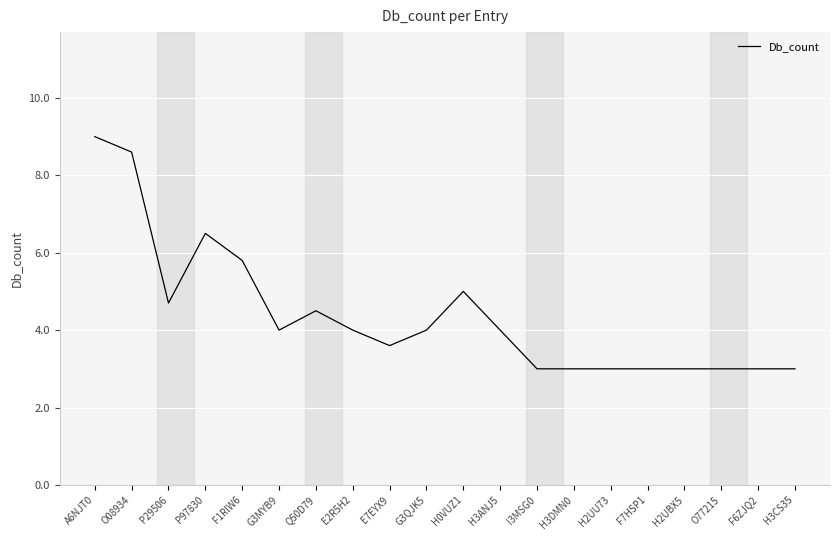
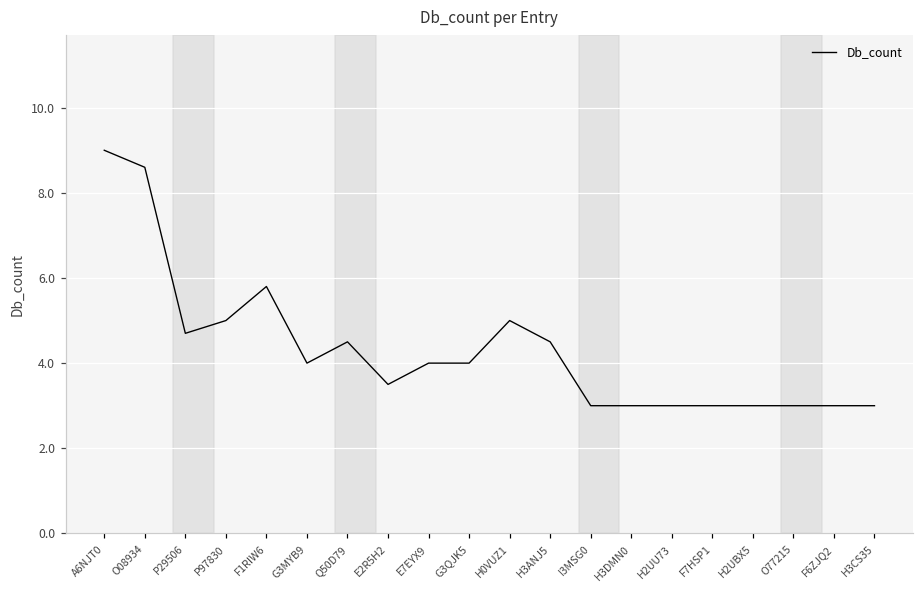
  {
    "A6NJT0": 9.0,
    "O08934": 8.6,
    "P29506": 4.7,
-   "P97830": 6.5,
+   "P97830": 5.0,
    "F1RIW6": 5.8,
    "G3MYB9": 4.0,
    "Q50D79": 4.5,
-   "E2R5H2": 4.0,
-   "E7EYX9": 3.6,
+   "E2R5H2": 3.5,
+   "E7EYX9": 4.0,
    "G3QJK5": 4.0,
    "H0VUZ1": 5.0,
-   "H3ANJ5": 4.0,
+   "H3ANJ5": 4.5,
    "I3MSG0": 3.0,
    "H3DMN0": 3.0,
    "H2UU73": 3.0,
    "F7HSP1": 3.0,
    "H2UBX5": 3.0,
    "O77215": 3.0,
    "F6ZJQ2": 3.0,
    "H3CS35": 3.0
  }
